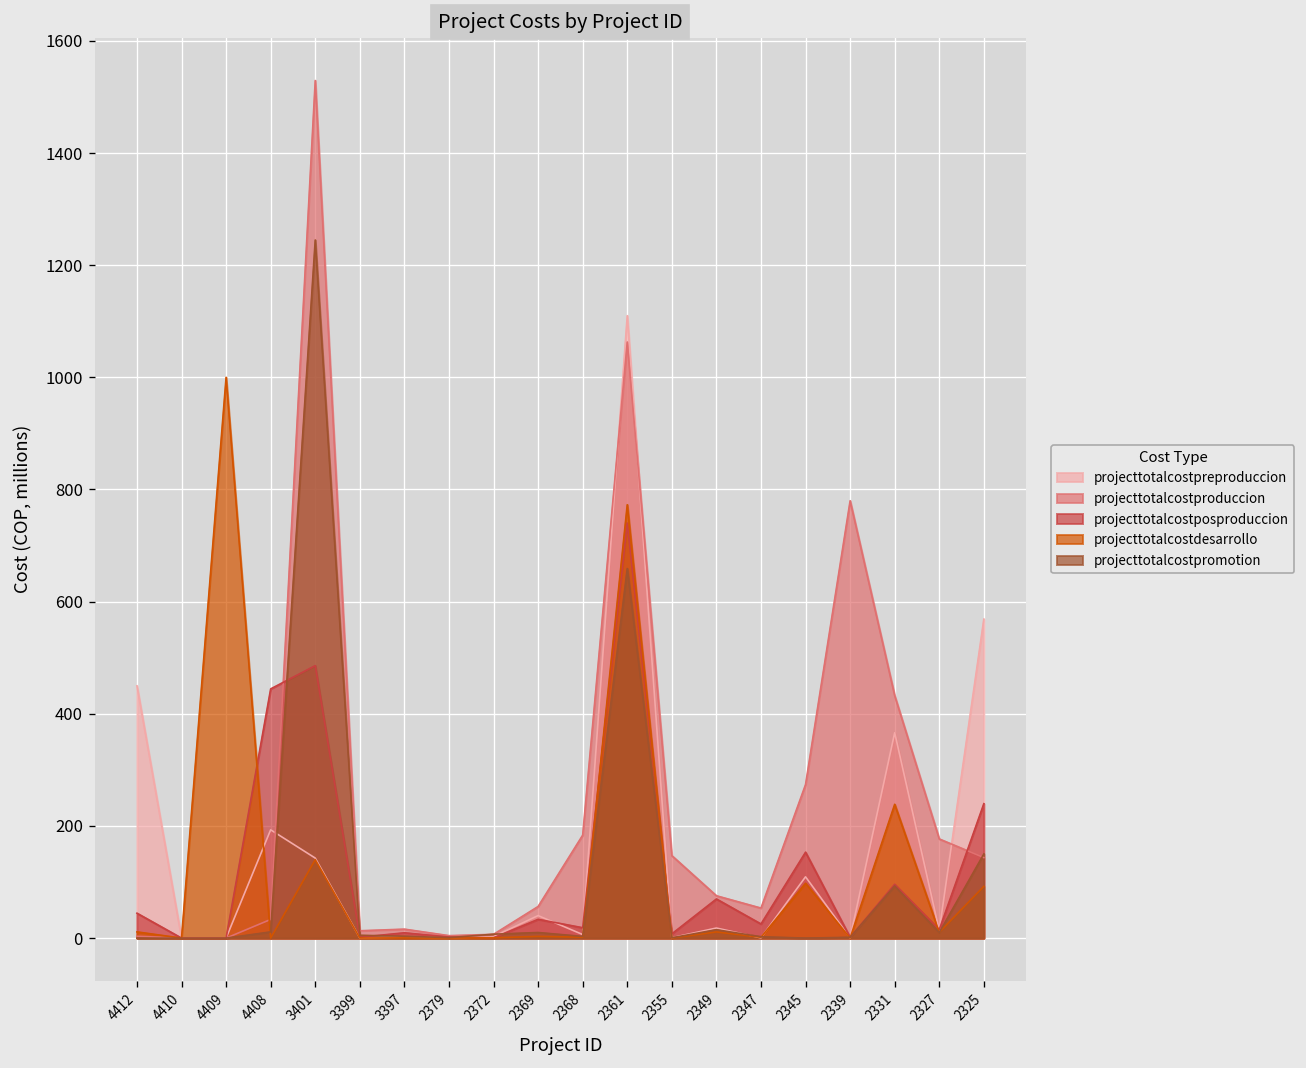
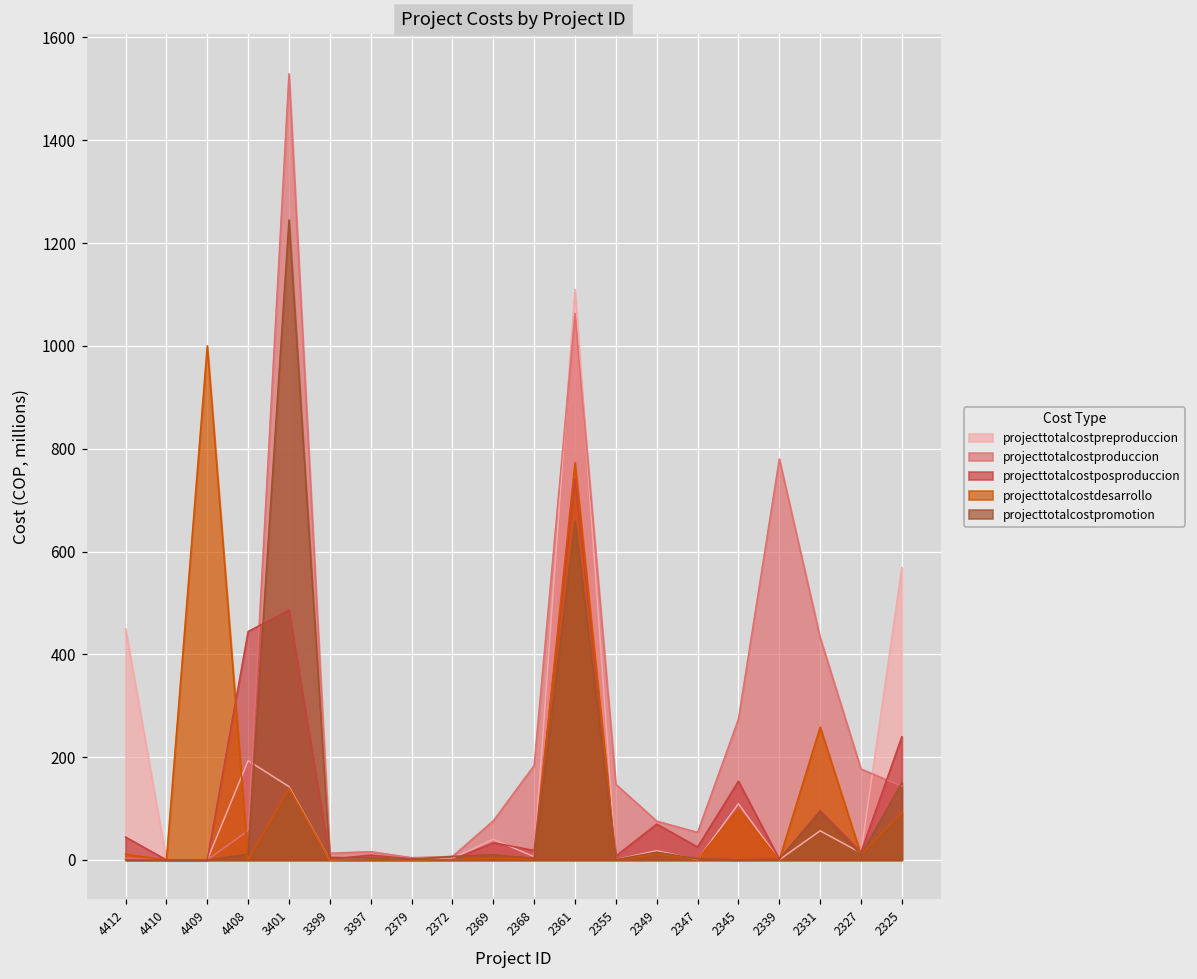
  {
    "projecttotalcostpreproduccion": {
      "4412": 450,
      "4408": 190,
      "2369": 40,
      "2361": 1110,
      "2345": 110,
-     "2331": 370,
+     "2331": 60,
      "2325": 570
    },
    "projecttotalcostproduccion": {
-     "4408": 30,
+     "4408": 60,
      "3401": 1530,
      "3399": 10,
      "3397": 20,
-     "2369": 60,
+     "2369": 80,
      "2368": 180,
      "2361": 1060,
      "2355": 150,
      "2349": 80,
      "2347": 50,
      "2345": 270,
      "2339": 780,
      "2331": 430,
      "2327": 180,
      "2325": 140
    },
    "projecttotalcostdesarrollo": {
      "4412": 10,
      "4409": 1000,
      "4408": 0,
      "2369": 0,
      "2361": 770,
      "2345": 100,
-     "2331": 240,
+     "2331": 260,
      "2325": 90
    }
  }
